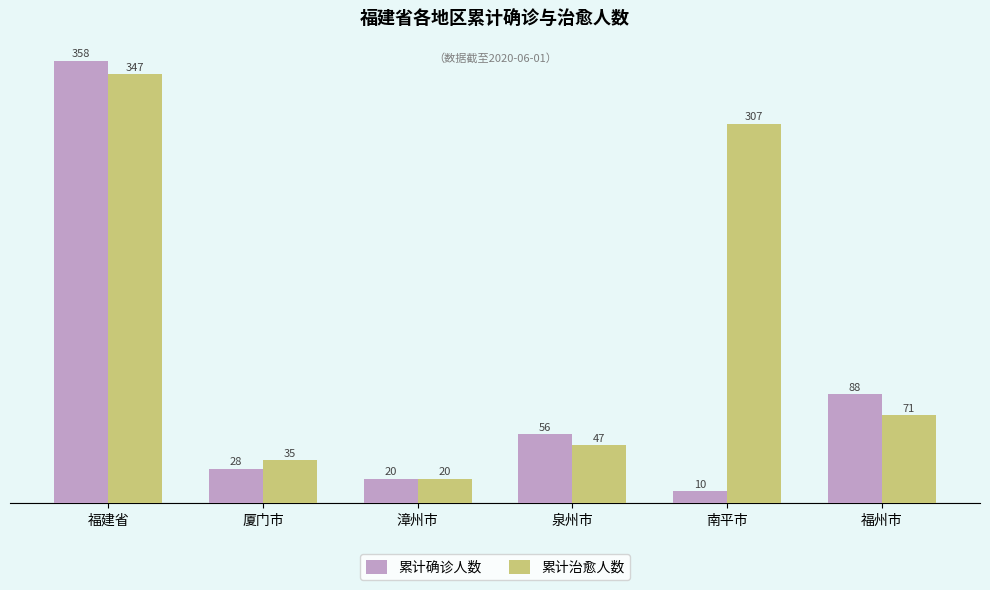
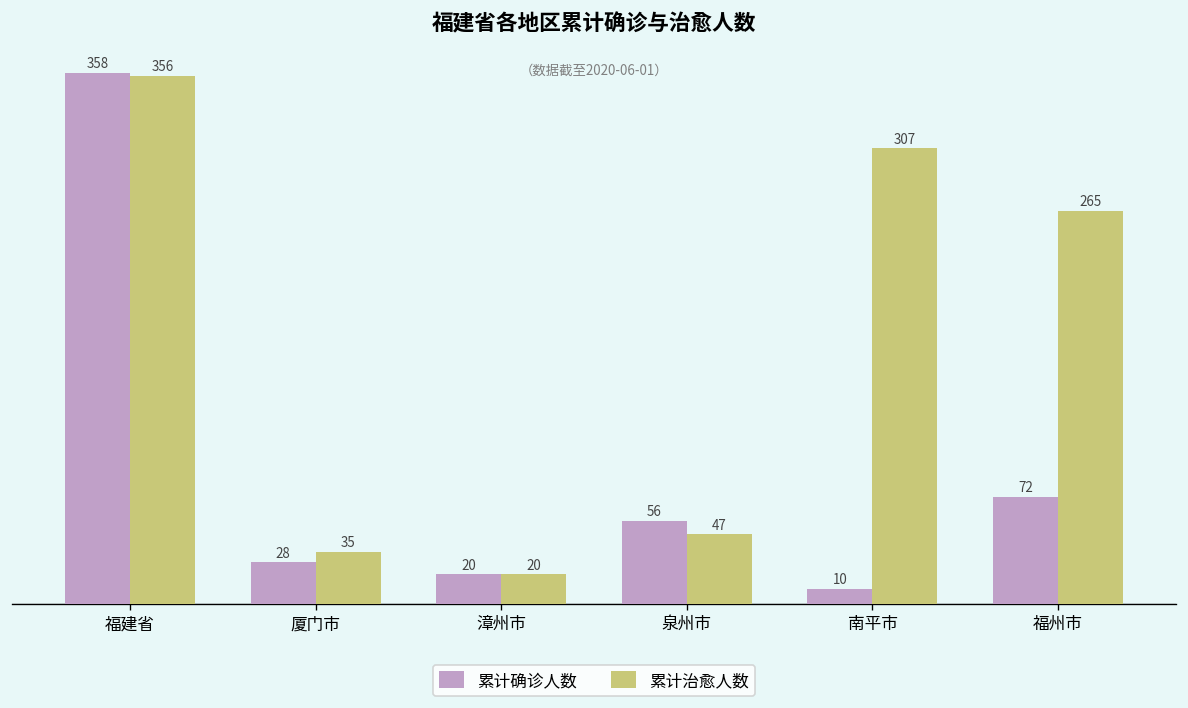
  {
    "累计确诊人数": {
      "福建省": 358,
      "厦门市": 28,
      "漳州市": 20,
      "泉州市": 56,
      "南平市": 10,
-     "福州市": 88
+     "福州市": 72
    },
    "累计治愈人数": {
-     "福建省": 347,
+     "福建省": 356,
      "厦门市": 35,
      "漳州市": 20,
      "泉州市": 47,
      "南平市": 307,
-     "福州市": 71
+     "福州市": 265
    }
  }
